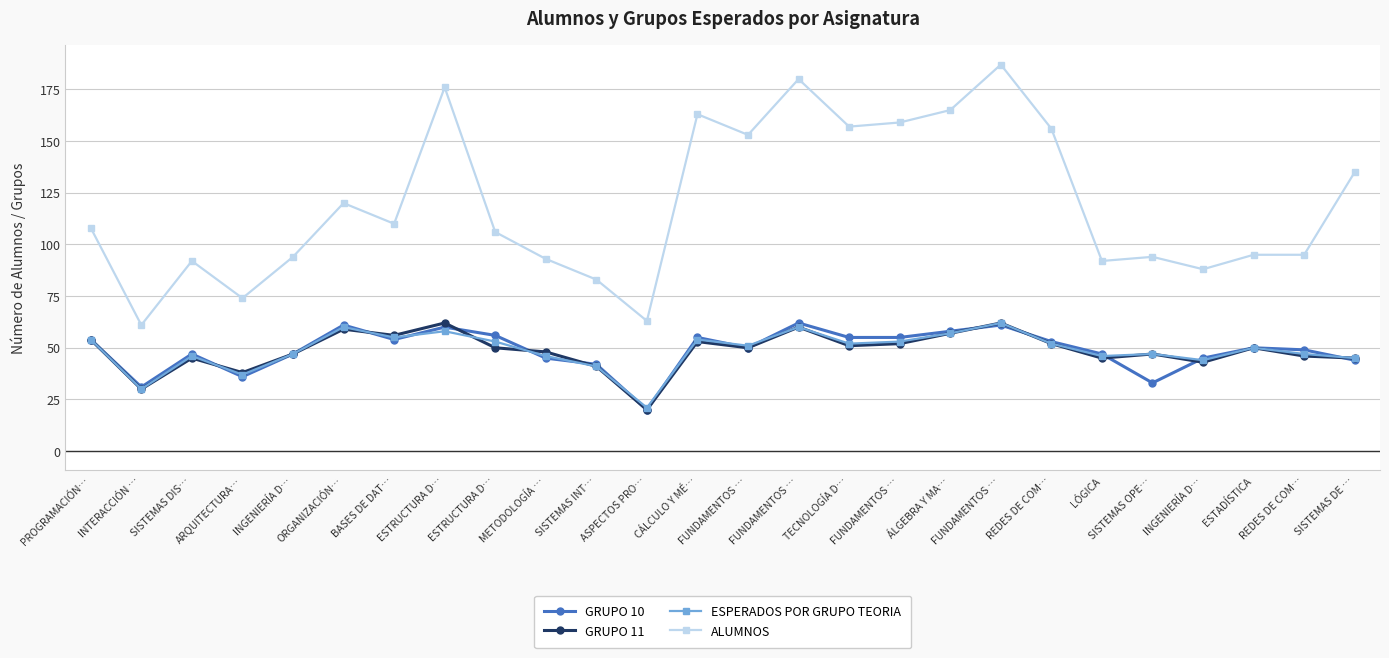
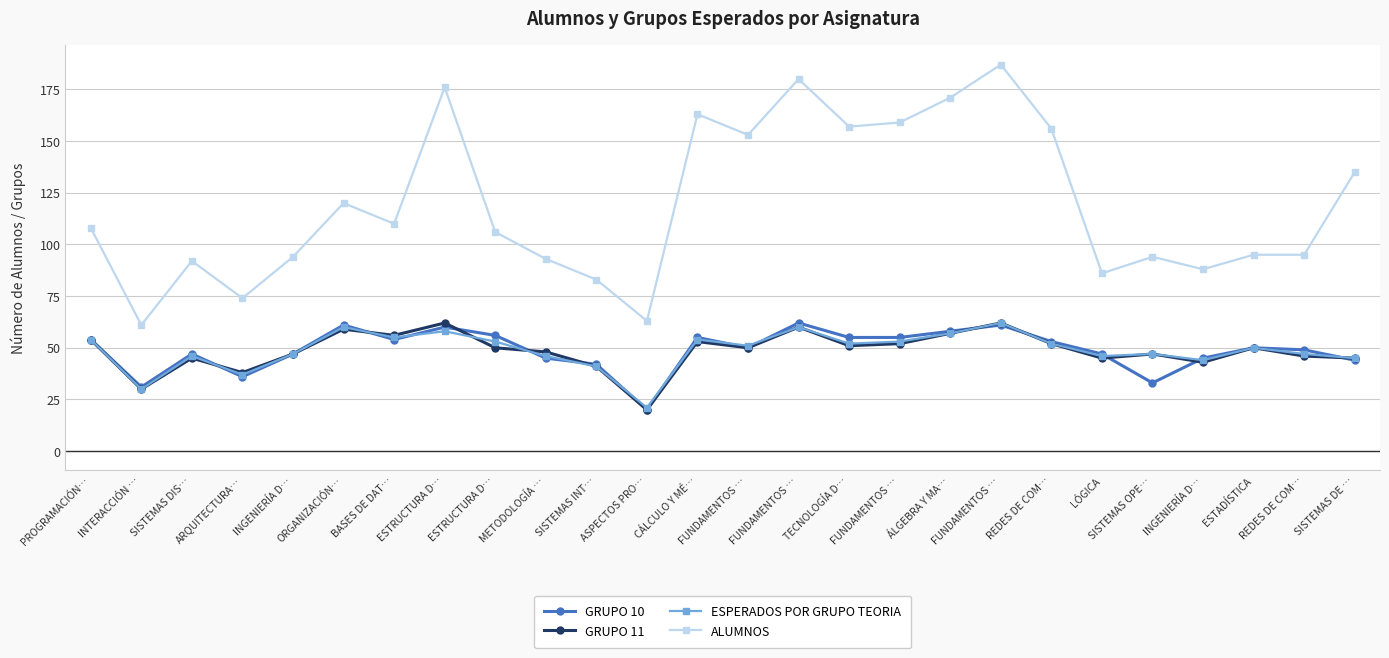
  {
    "GRUPO 10": {
      "TECNOLOGÍA D…": 55,
      "SISTEMAS OPE…": 33
    },
    "GRUPO 11": {
      "METODOLOGÍA …": 48
    },
    "ALUMNOS": {
      "PROGRAMACIÓN…": 108,
      "INTERACCIÓN …": 61,
      "SISTEMAS DIS…": 92,
      "ARQUITECTURA…": 74,
      "ORGANIZACIÓN…": 120,
      "BASES DE DAT…": 110,
      "METODOLOGÍA …": 93,
      "SISTEMAS INT…": 83,
      "ASPECTOS PRO…": 63,
      "CÁLCULO Y MÉ…": 163,
      "TECNOLOGÍA D…": 157,
-     "ÁLGEBRA Y MA…": 165,
-     "LÓGICA": 92,
+     "ÁLGEBRA Y MA…": 171,
+     "LÓGICA": 86,
      "SISTEMAS OPE…": 94,
      "ESTADÍSTICA": 95,
      "SISTEMAS DE …": 135
    }
  }
